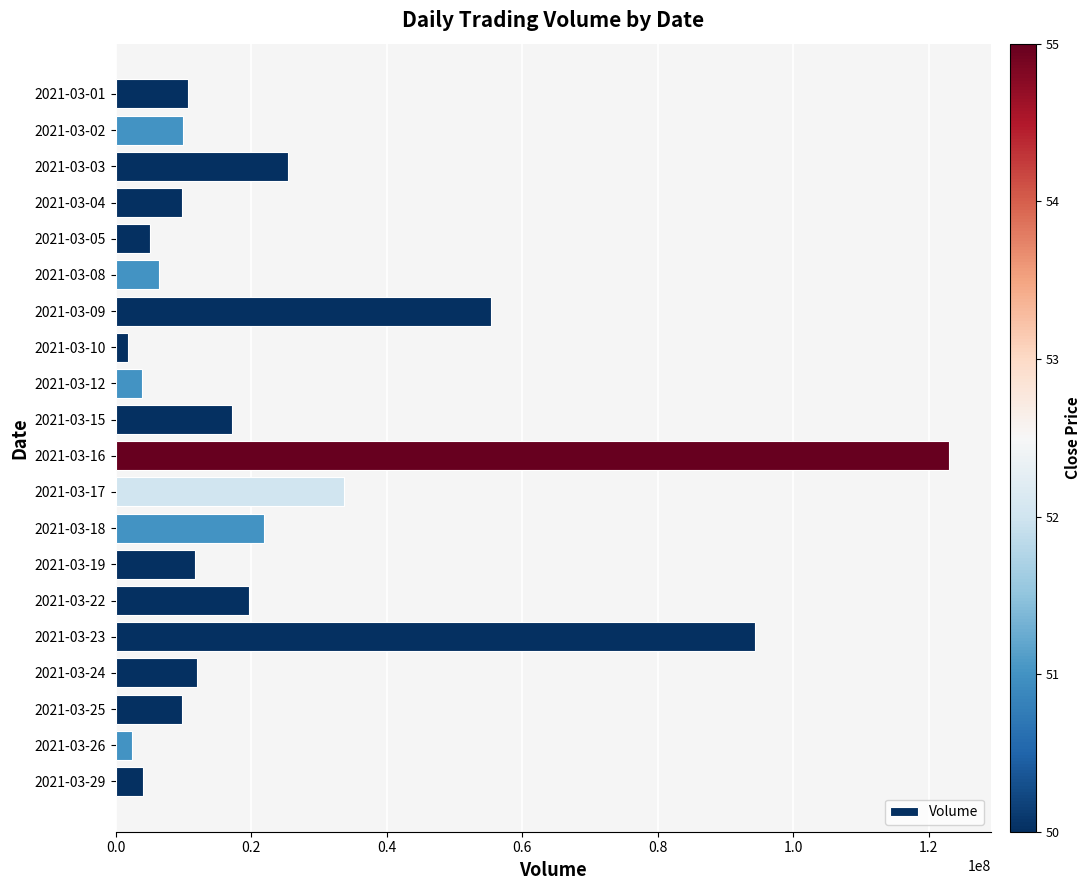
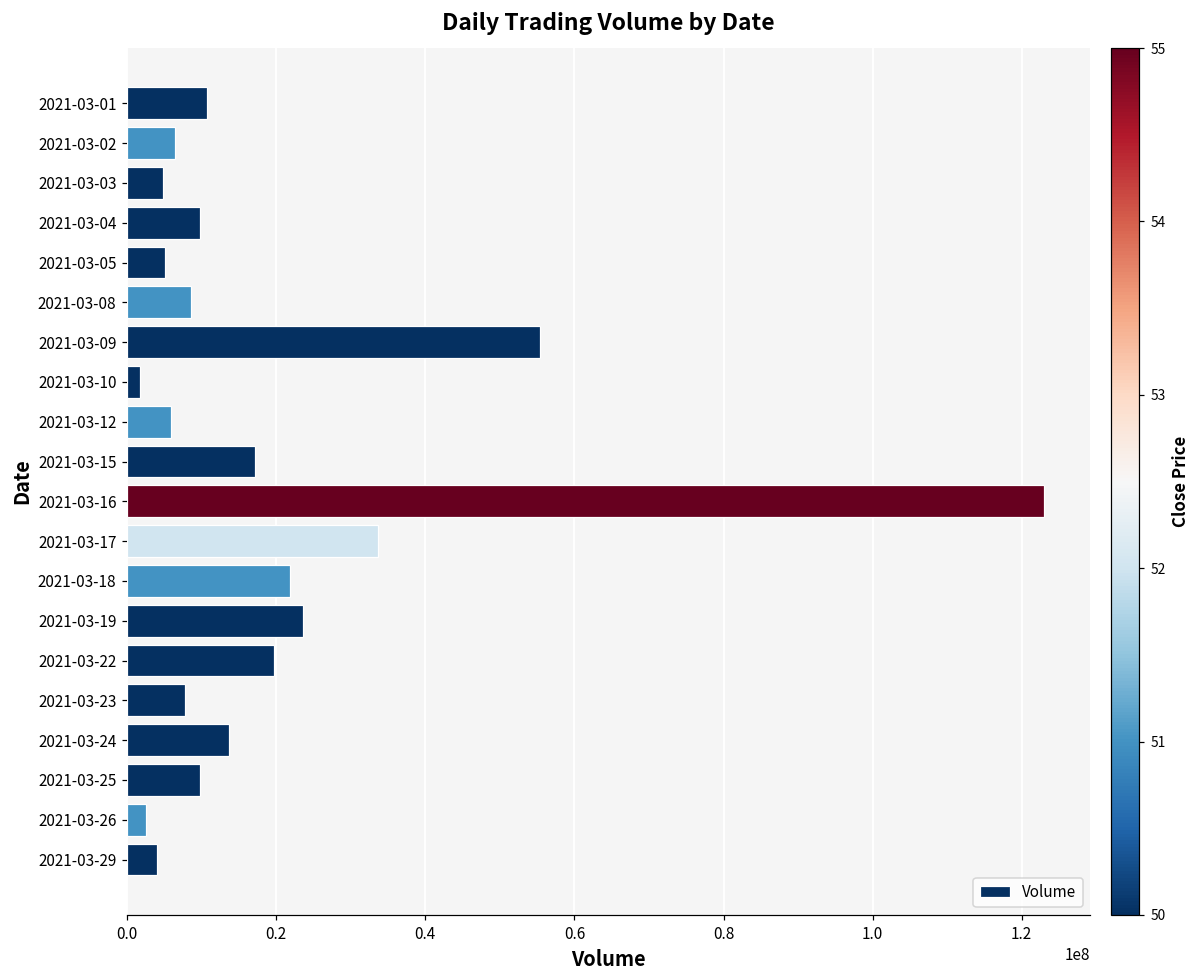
  {
    "2021-03-01": 11000000,
-   "2021-03-02": 10000000,
-   "2021-03-03": 25000000,
+   "2021-03-02": 6000000,
+   "2021-03-03": 5000000,
    "2021-03-04": 10000000,
    "2021-03-05": 5000000,
-   "2021-03-08": 6000000,
+   "2021-03-08": 9000000,
    "2021-03-09": 55000000,
    "2021-03-10": 2000000,
-   "2021-03-12": 4000000,
+   "2021-03-12": 6000000,
    "2021-03-15": 17000000,
    "2021-03-16": 123000000,
    "2021-03-17": 34000000,
    "2021-03-18": 22000000,
-   "2021-03-19": 12000000,
+   "2021-03-19": 24000000,
    "2021-03-22": 20000000,
-   "2021-03-23": 94000000,
-   "2021-03-24": 12000000,
+   "2021-03-23": 8000000,
+   "2021-03-24": 14000000,
    "2021-03-25": 10000000,
    "2021-03-26": 2000000,
    "2021-03-29": 4000000
  }
